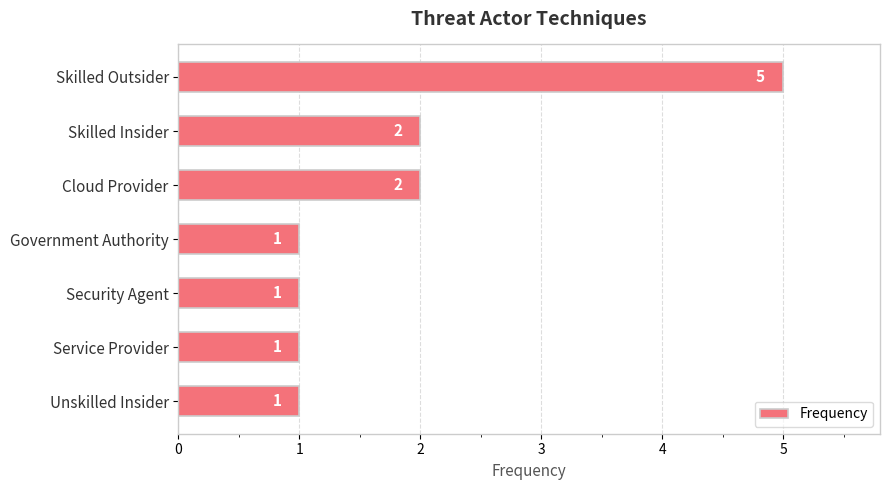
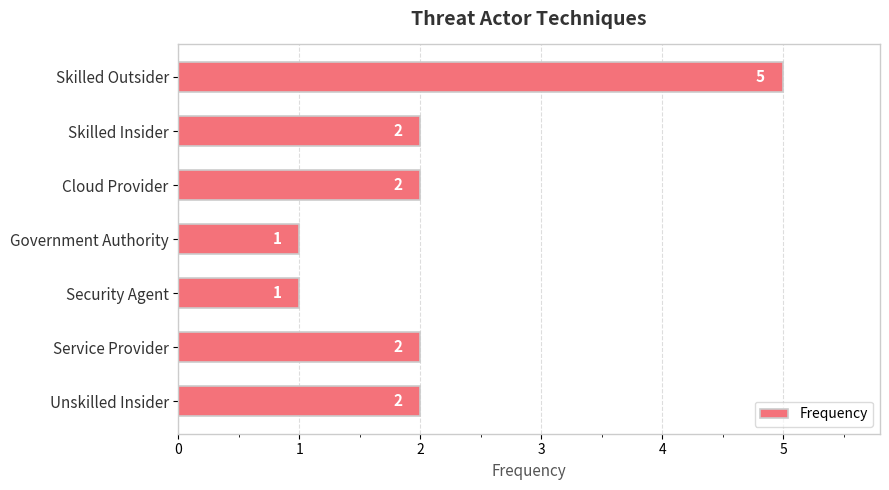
  {
    "Skilled Outsider": 5,
    "Skilled Insider": 2,
    "Cloud Provider": 2,
    "Government Authority": 1,
    "Security Agent": 1,
-   "Service Provider": 1,
-   "Unskilled Insider": 1
+   "Service Provider": 2,
+   "Unskilled Insider": 2
  }
